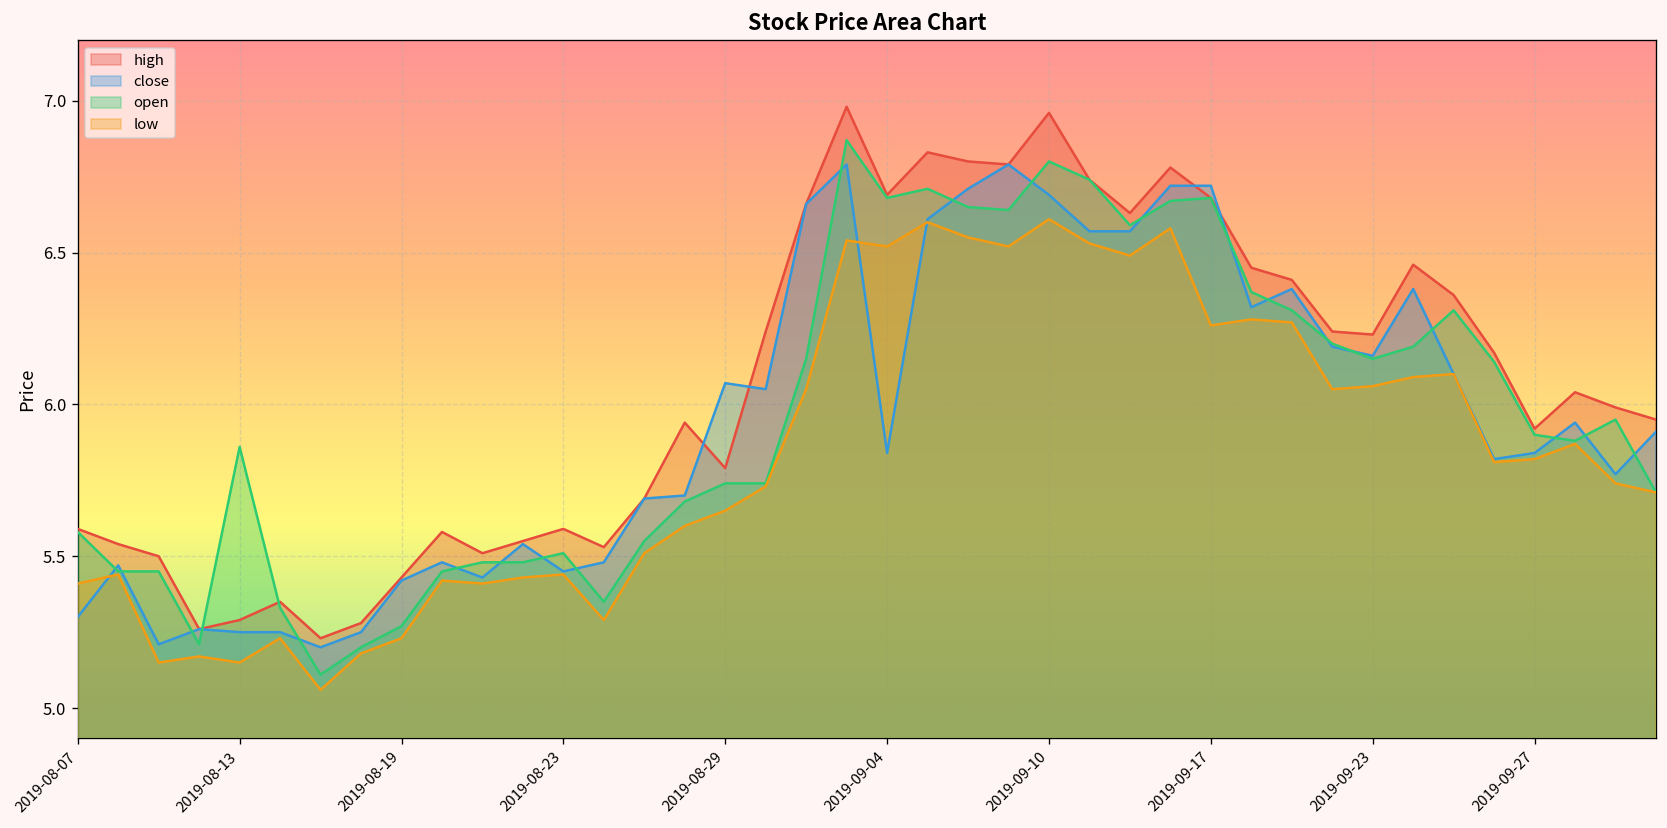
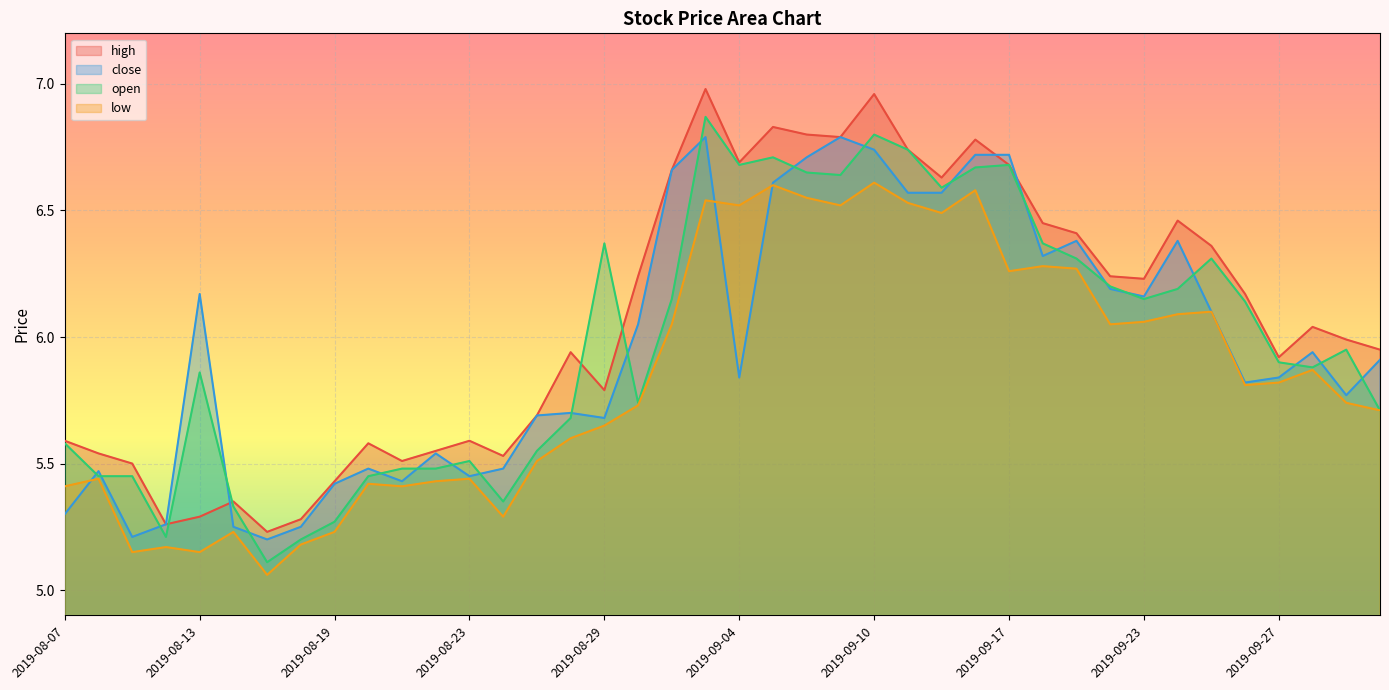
  {
    "close": {
      "2019-08-07": 5.30,
-     "2019-08-13": 5.25,
-     "2019-08-29": 6.07,
+     "2019-08-13": 6.17,
+     "2019-08-29": 5.68,
      "2019-09-04": 5.84,
-     "2019-09-10": 6.69,
+     "2019-09-10": 6.74,
      "2019-09-17": 6.72,
      "2019-09-23": 6.16,
      "2019-09-27": 5.84
    },
    "open": {
      "2019-08-13": 5.86,
      "2019-08-19": 5.27,
      "2019-08-23": 5.51,
-     "2019-08-29": 5.74,
+     "2019-08-29": 6.37,
      "2019-09-10": 6.80,
      "2019-09-23": 6.15,
      "2019-09-27": 5.90
    }
  }
